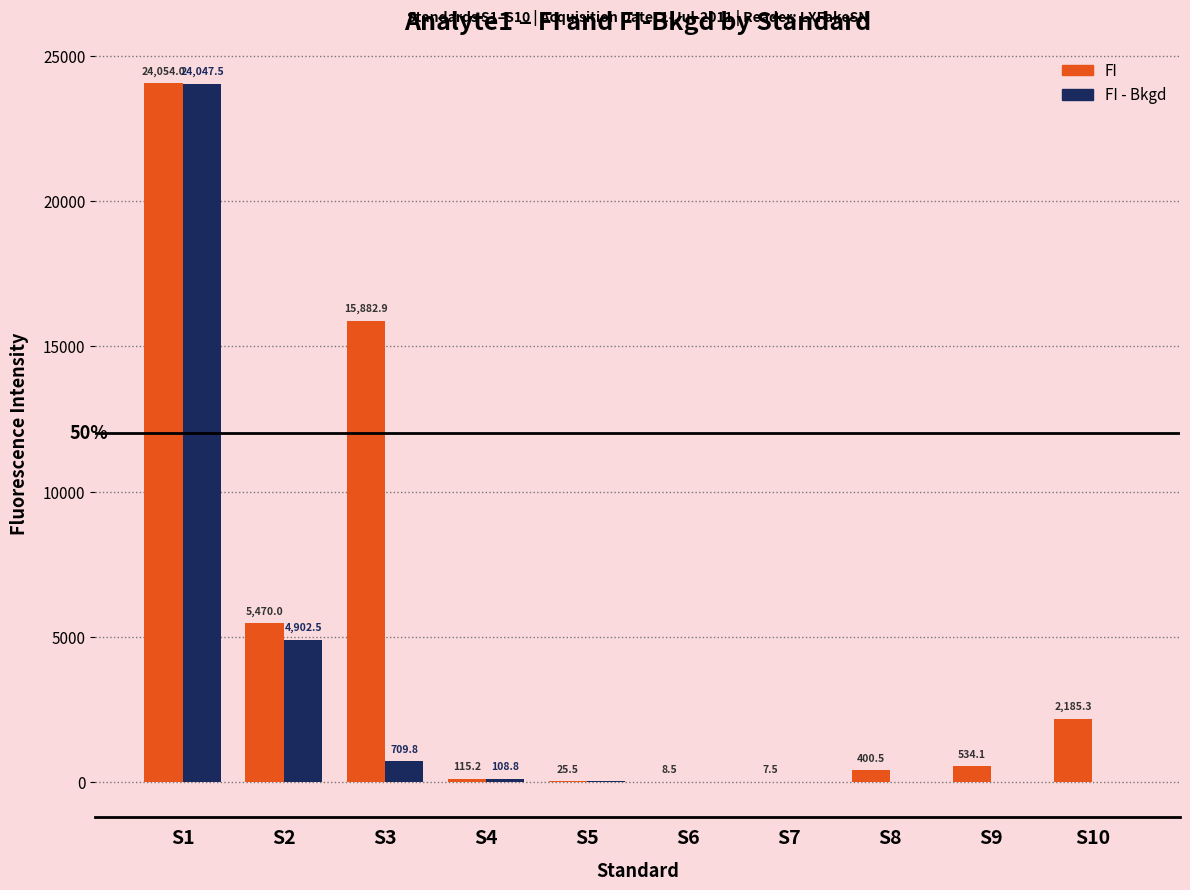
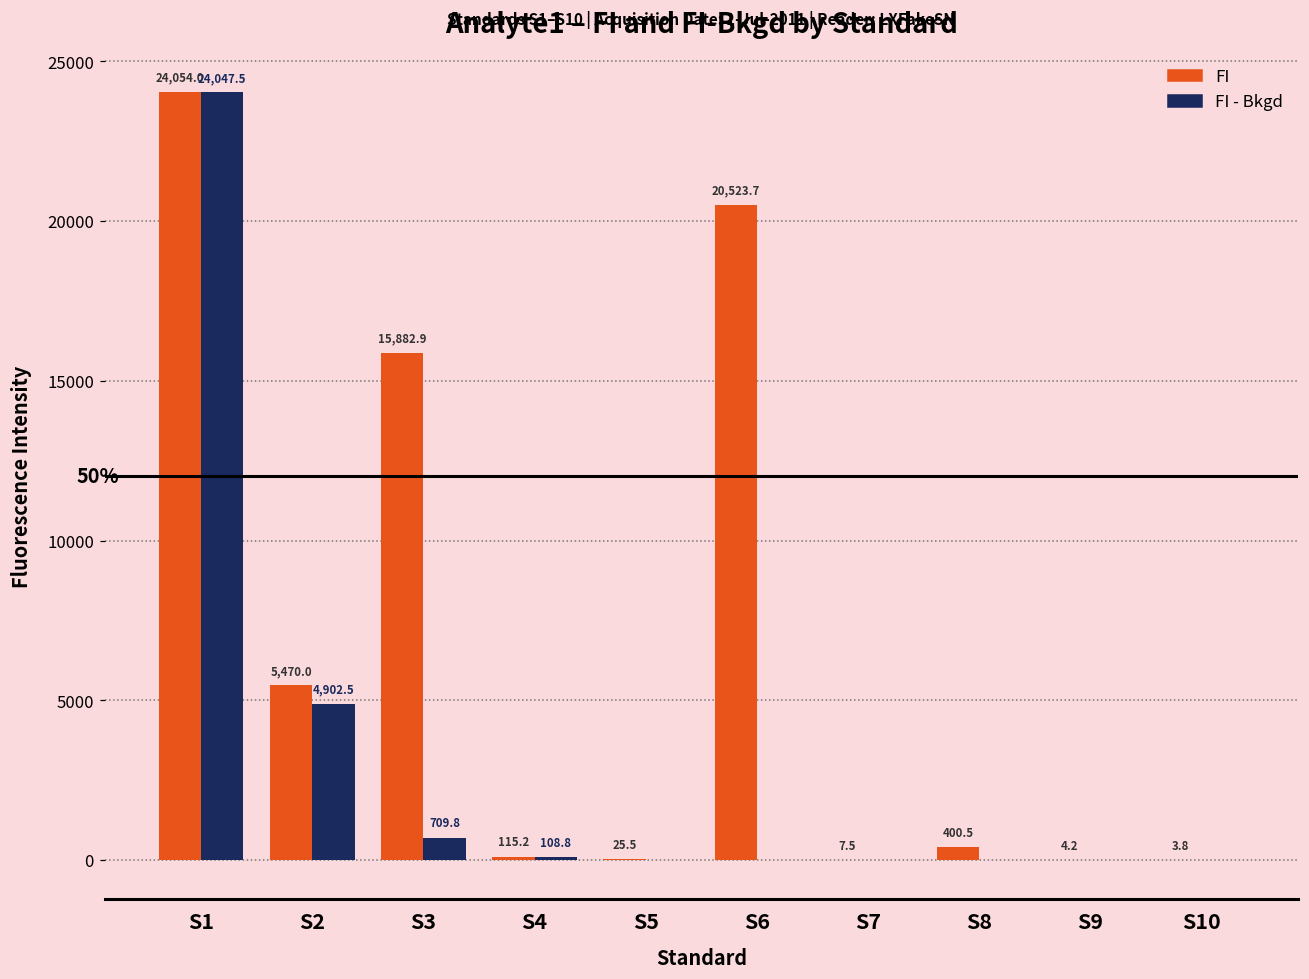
  {
    "FI": {
      "S1": "24,054.0",
      "S2": "5,470.0",
      "S3": "15,882.9",
      "S4": "115.2",
      "S5": "25.5",
-     "S6": "8.5",
+     "S6": "20,523.7",
      "S7": "7.5",
      "S8": "400.5",
-     "S9": "534.1",
-     "S10": "2,185.3"
+     "S9": "4.2",
+     "S10": "3.8"
    },
    "FI - Bkgd": {
      "S1": "24,047.5",
      "S2": "4,902.5",
      "S3": "709.8",
      "S4": "108.8"
    }
  }
